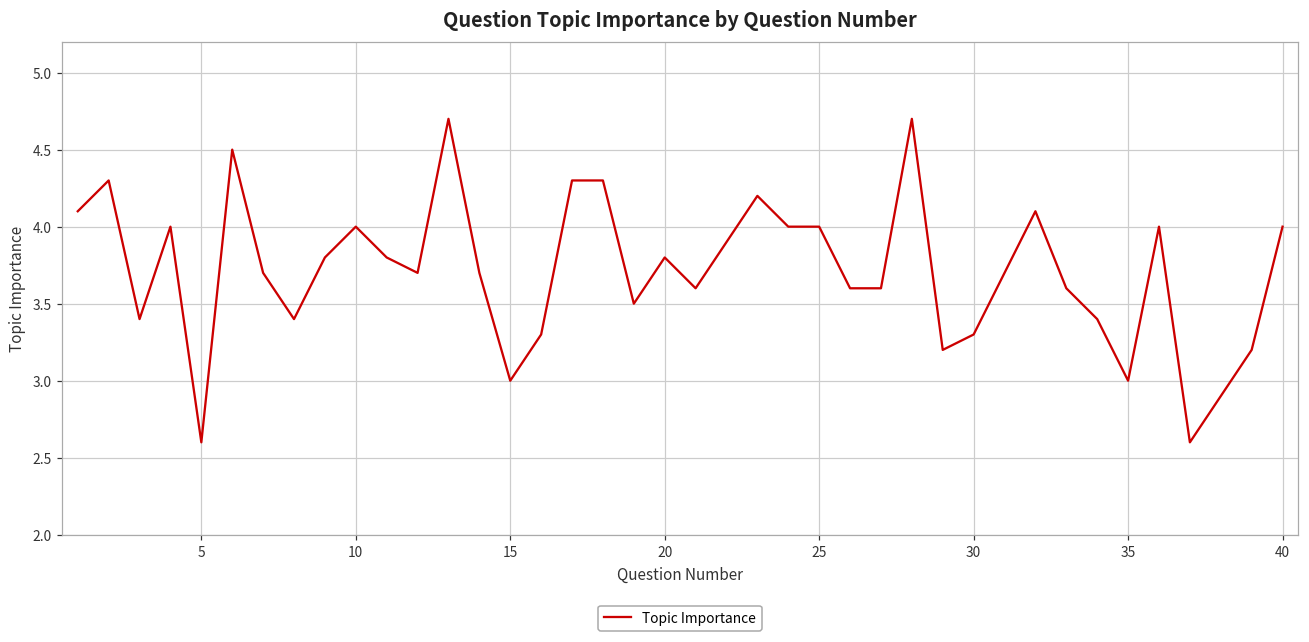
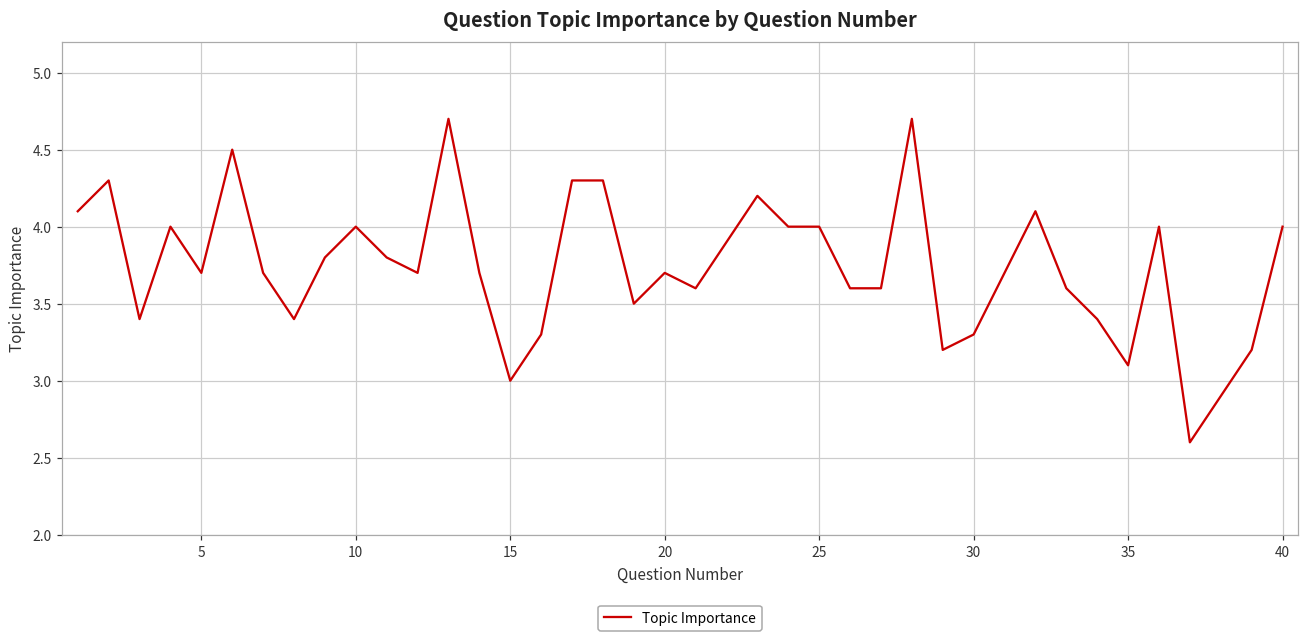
  {
-   "5": 2.6,
+   "5": 3.7,
    "10": 4.0,
    "15": 3.0,
-   "20": 3.8,
+   "20": 3.7,
    "25": 4.0,
    "30": 3.3,
-   "35": 3.0,
+   "35": 3.1,
    "40": 4.0
  }
